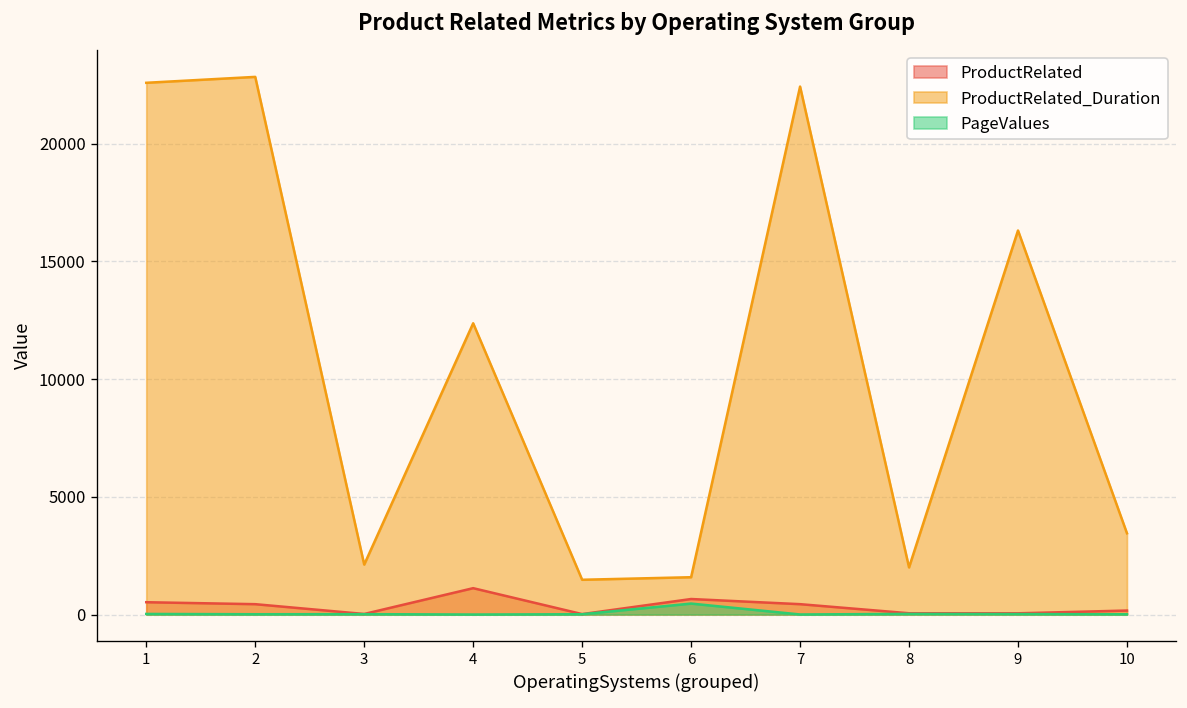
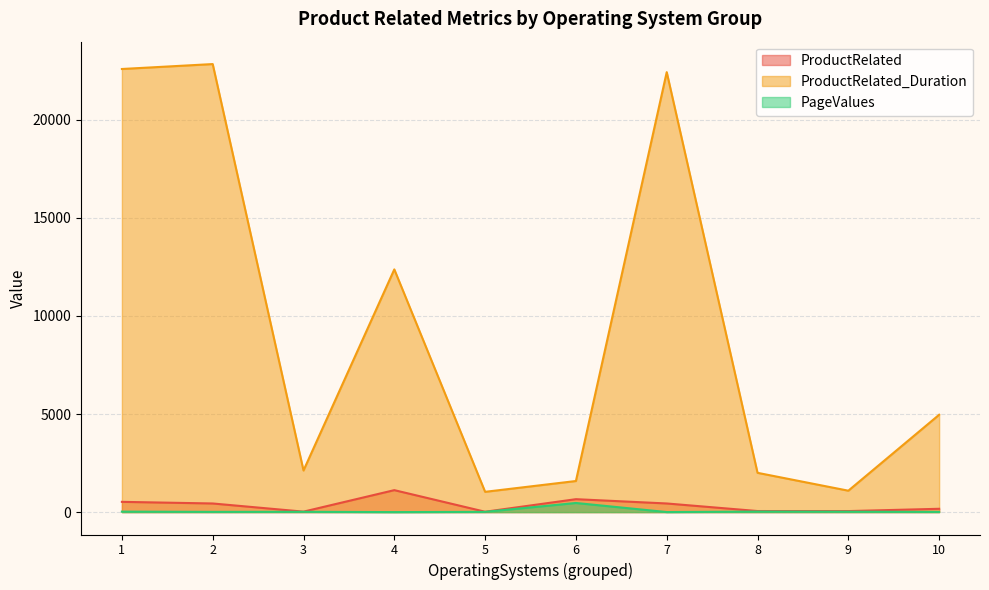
  {
    "ProductRelated": {
      "1": 500,
      "2": 400,
      "4": 1100,
      "6": 700,
      "7": 400,
      "10": 200
    },
    "ProductRelated_Duration": {
      "1": 22600,
      "2": 22800,
      "3": 2100,
      "4": 12400,
-     "5": 1500,
+     "5": 1000,
      "6": 1600,
      "7": 22400,
      "8": 2000,
-     "9": 16300,
-     "10": 3500
+     "9": 1100,
+     "10": 5000
    },
    "PageValues": {
      "1": 0,
      "2": 0,
      "4": 0,
      "6": 500,
      "7": 0,
      "10": 0
    }
  }
